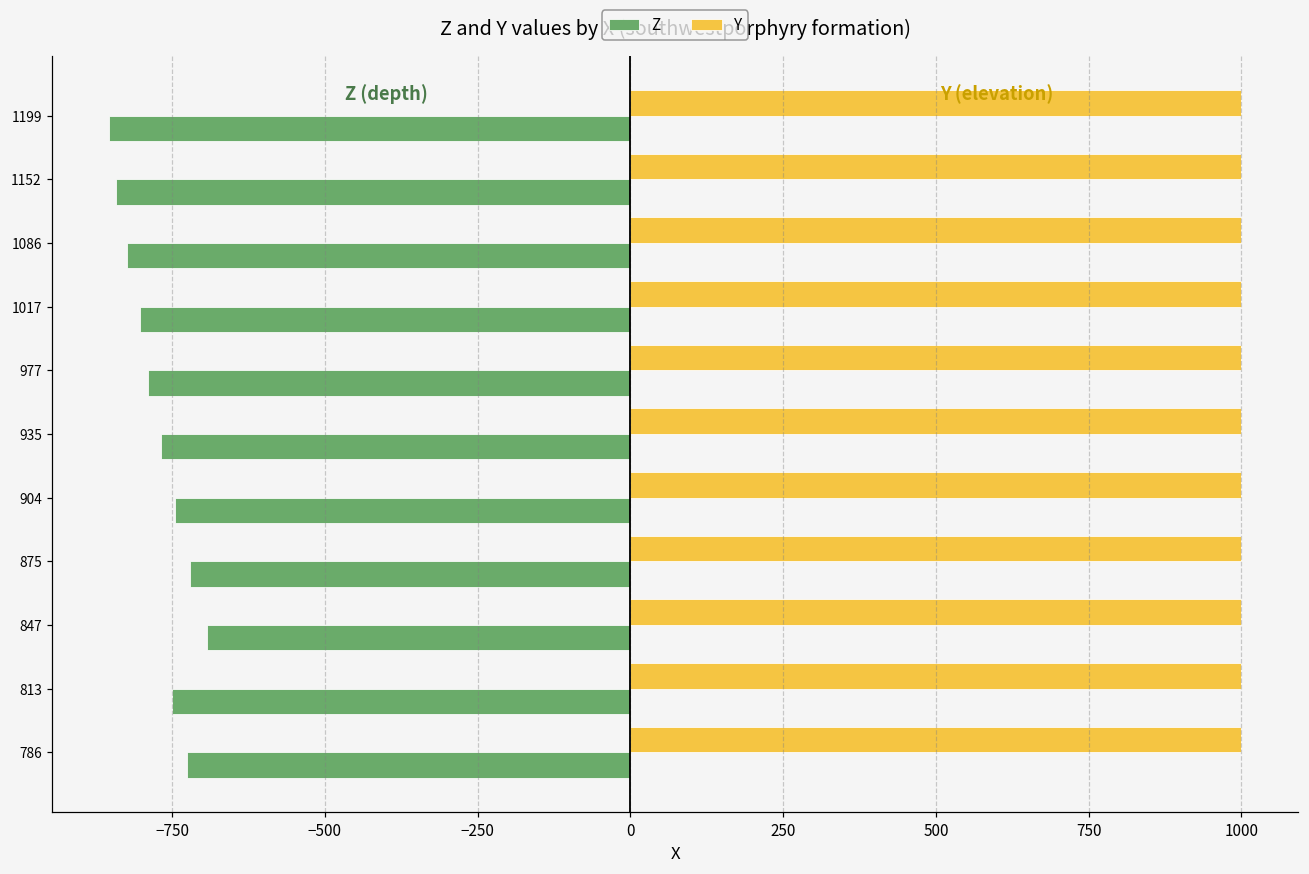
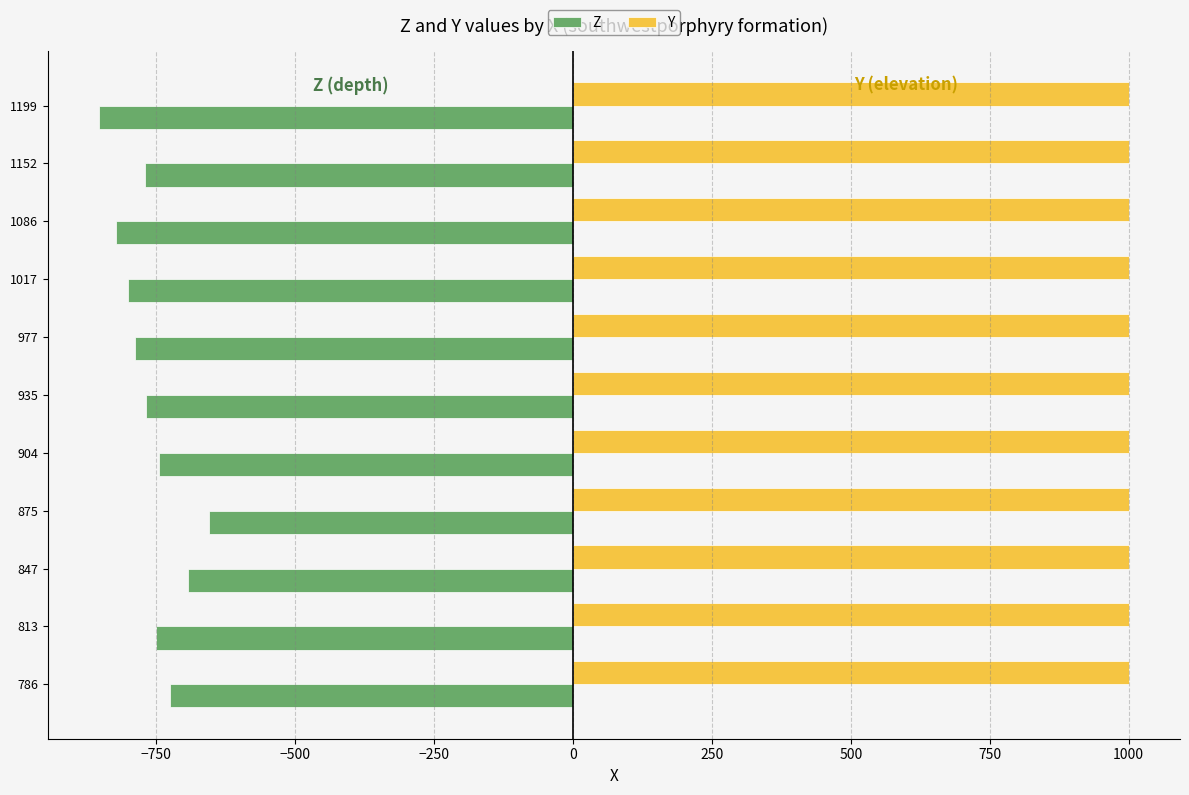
  {
    "Z": {
      "1199": -850,
-     "1152": -840,
+     "1152": -770,
      "1086": -820,
      "1017": -800,
      "977": -790,
      "935": -770,
      "904": -750,
-     "875": -720,
+     "875": -660,
      "847": -690,
      "813": -750,
      "786": -730
    },
    "Y": {
      "1199": 1000,
      "1152": 1000,
      "1086": 1000,
      "1017": 1000,
      "977": 1000,
      "935": 1000,
      "904": 1000,
      "875": 1000,
      "847": 1000,
      "813": 1000,
      "786": 1000
    }
  }
